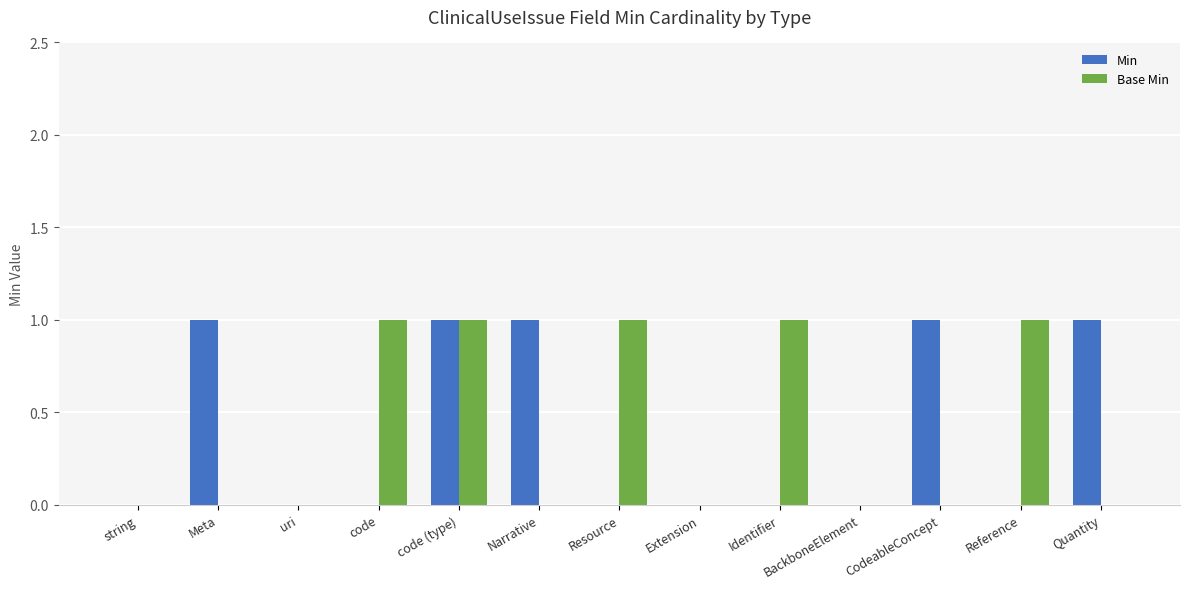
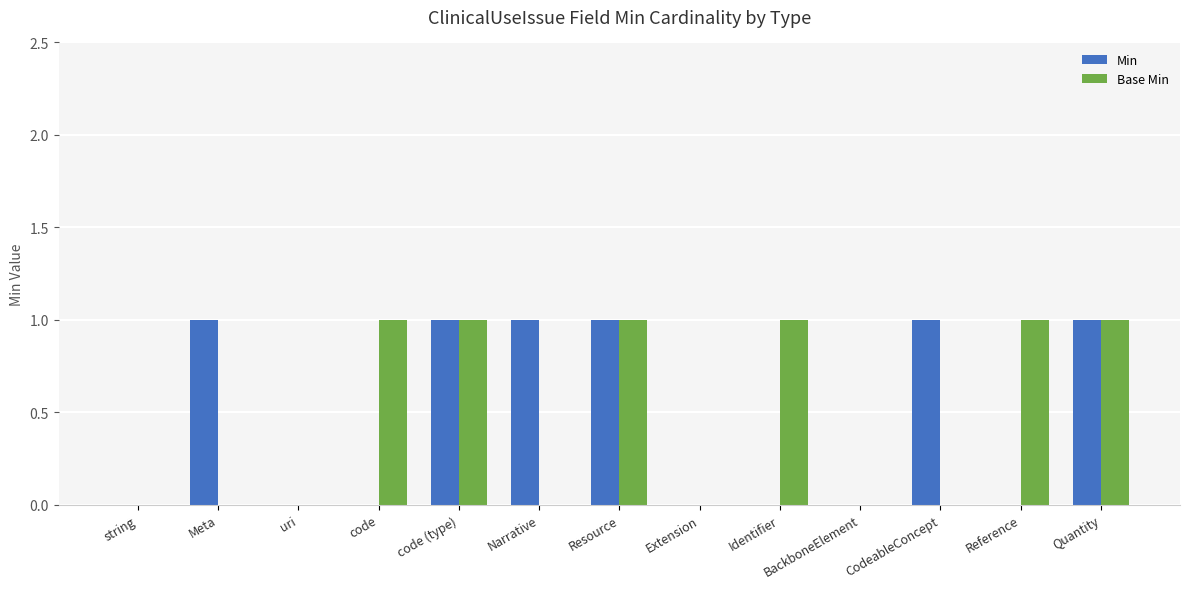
  {
    "Min": {
      "string": 0,
      "Meta": 1,
      "uri": 0,
      "code": 0,
      "code (type)": 1,
      "Narrative": 1,
-     "Resource": 0,
+     "Resource": 1,
      "Extension": 0,
      "Identifier": 0,
      "BackboneElement": 0,
      "CodeableConcept": 1,
      "Reference": 0,
      "Quantity": 1
    },
    "Base Min": {
      "string": 0,
      "Meta": 0,
      "uri": 0,
      "code": 1,
      "code (type)": 1,
      "Narrative": 0,
      "Resource": 1,
      "Extension": 0,
      "Identifier": 1,
      "BackboneElement": 0,
      "CodeableConcept": 0,
      "Reference": 1,
-     "Quantity": 0
+     "Quantity": 1
    }
  }
